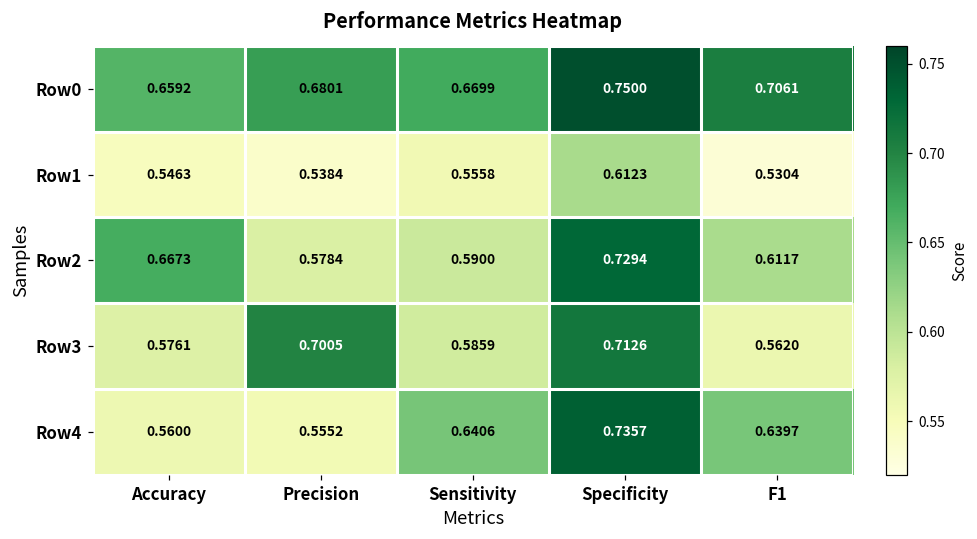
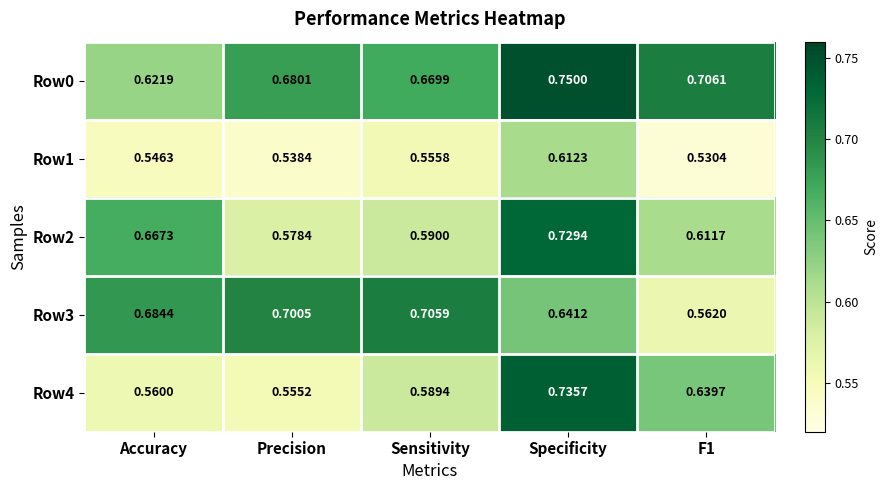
  {
    "Row0": {
-     "Accuracy": 0.6592,
+     "Accuracy": 0.6219,
      "Precision": 0.6801,
      "Sensitivity": 0.6699,
      "Specificity": 0.7500,
      "F1": 0.7061
    },
    "Row1": {
      "Accuracy": 0.5463,
      "Precision": 0.5384,
      "Sensitivity": 0.5558,
      "Specificity": 0.6123,
      "F1": 0.5304
    },
    "Row2": {
      "Accuracy": 0.6673,
      "Precision": 0.5784,
      "Sensitivity": 0.5900,
      "Specificity": 0.7294,
      "F1": 0.6117
    },
    "Row3": {
-     "Accuracy": 0.5761,
+     "Accuracy": 0.6844,
      "Precision": 0.7005,
-     "Sensitivity": 0.5859,
-     "Specificity": 0.7126,
+     "Sensitivity": 0.7059,
+     "Specificity": 0.6412,
      "F1": 0.5620
    },
    "Row4": {
      "Accuracy": 0.5600,
      "Precision": 0.5552,
-     "Sensitivity": 0.6406,
+     "Sensitivity": 0.5894,
      "Specificity": 0.7357,
      "F1": 0.6397
    }
  }
